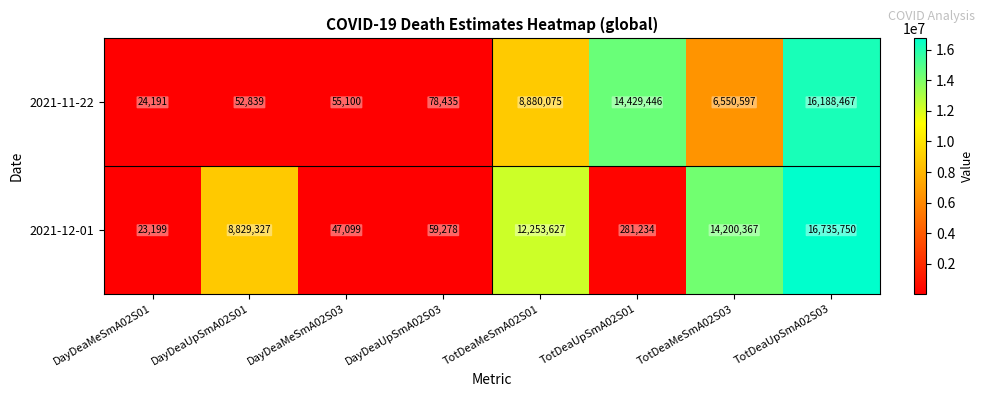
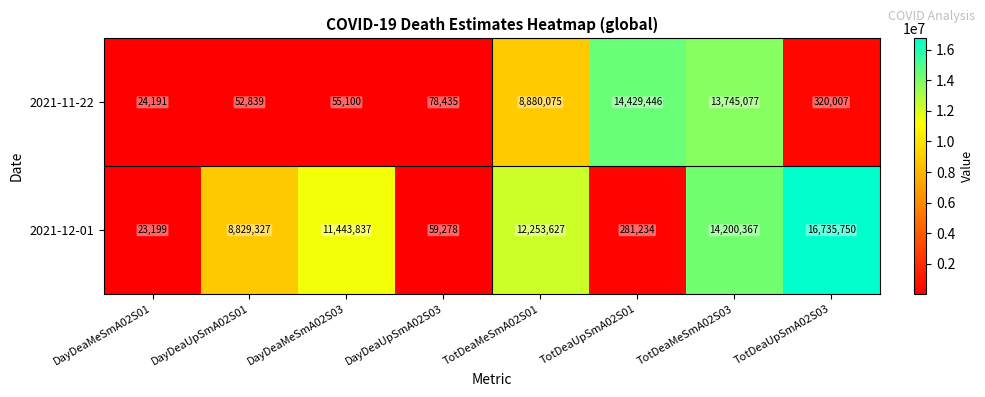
  {
    "2021-11-22": {
-     "TotDeaMeSmA02S03": "6,550,597",
-     "TotDeaUpSmA02S03": "16,188,467"
+     "TotDeaMeSmA02S03": "13,745,077",
+     "TotDeaUpSmA02S03": "320,007"
    },
    "2021-12-01": {
-     "DayDeaMeSmA02S03": "47,099"
+     "DayDeaMeSmA02S03": "11,443,837"
    }
  }
